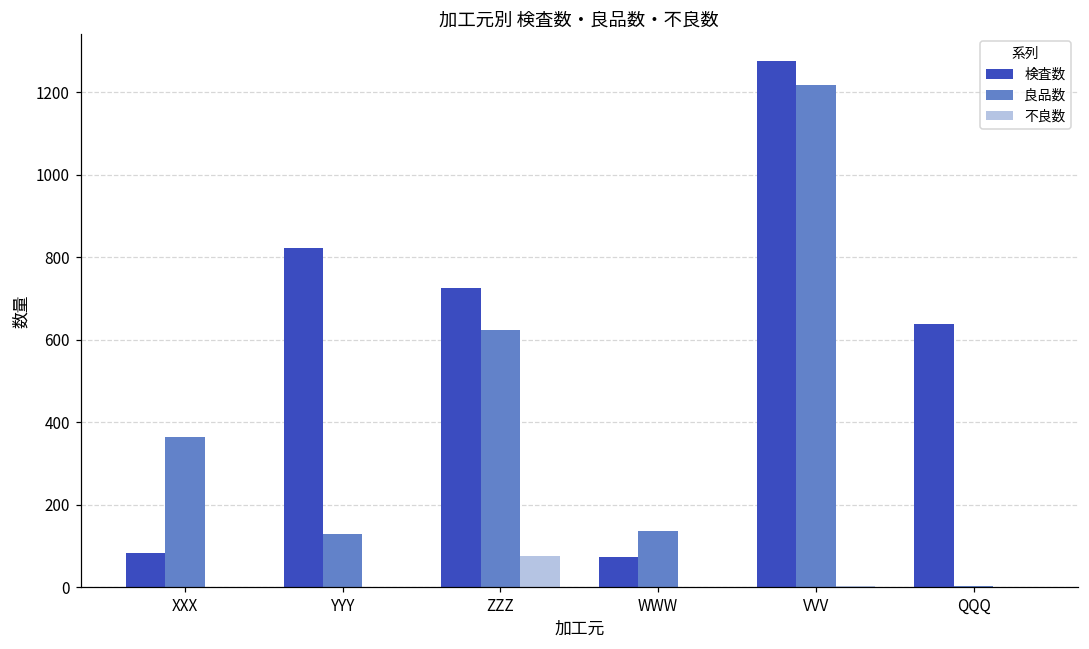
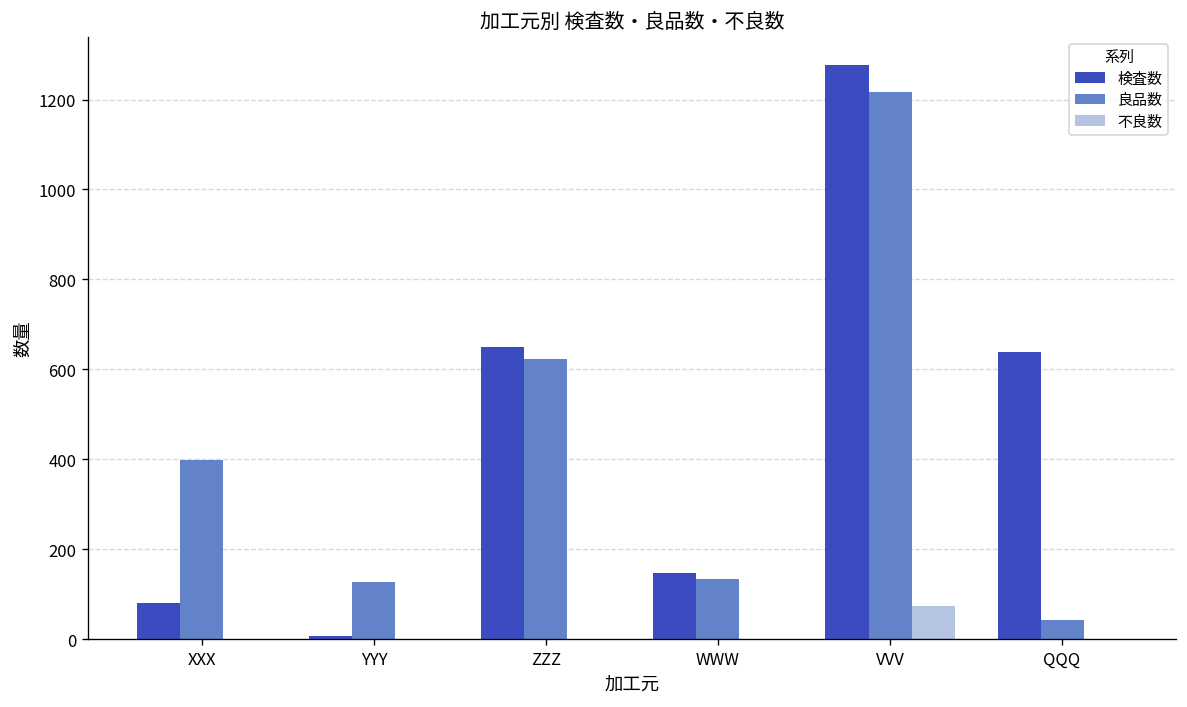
  {
    "検査数": {
      "XXX": 80,
-     "YYY": 820,
-     "ZZZ": 720,
-     "WWW": 70,
+     "YYY": 10,
+     "ZZZ": 650,
+     "WWW": 150,
      "VVV": 1280,
      "QQQ": 640
    },
    "良品数": {
-     "XXX": 360,
+     "XXX": 400,
      "YYY": 130,
      "ZZZ": 620,
      "WWW": 140,
      "VVV": 1220,
-     "QQQ": 0
+     "QQQ": 40
    },
    "不良数": {
      "XXX": 0,
      "YYY": 0,
-     "ZZZ": 80,
+     "ZZZ": 0,
      "WWW": 0,
-     "VVV": 0,
+     "VVV": 80,
      "QQQ": 0
    }
  }
